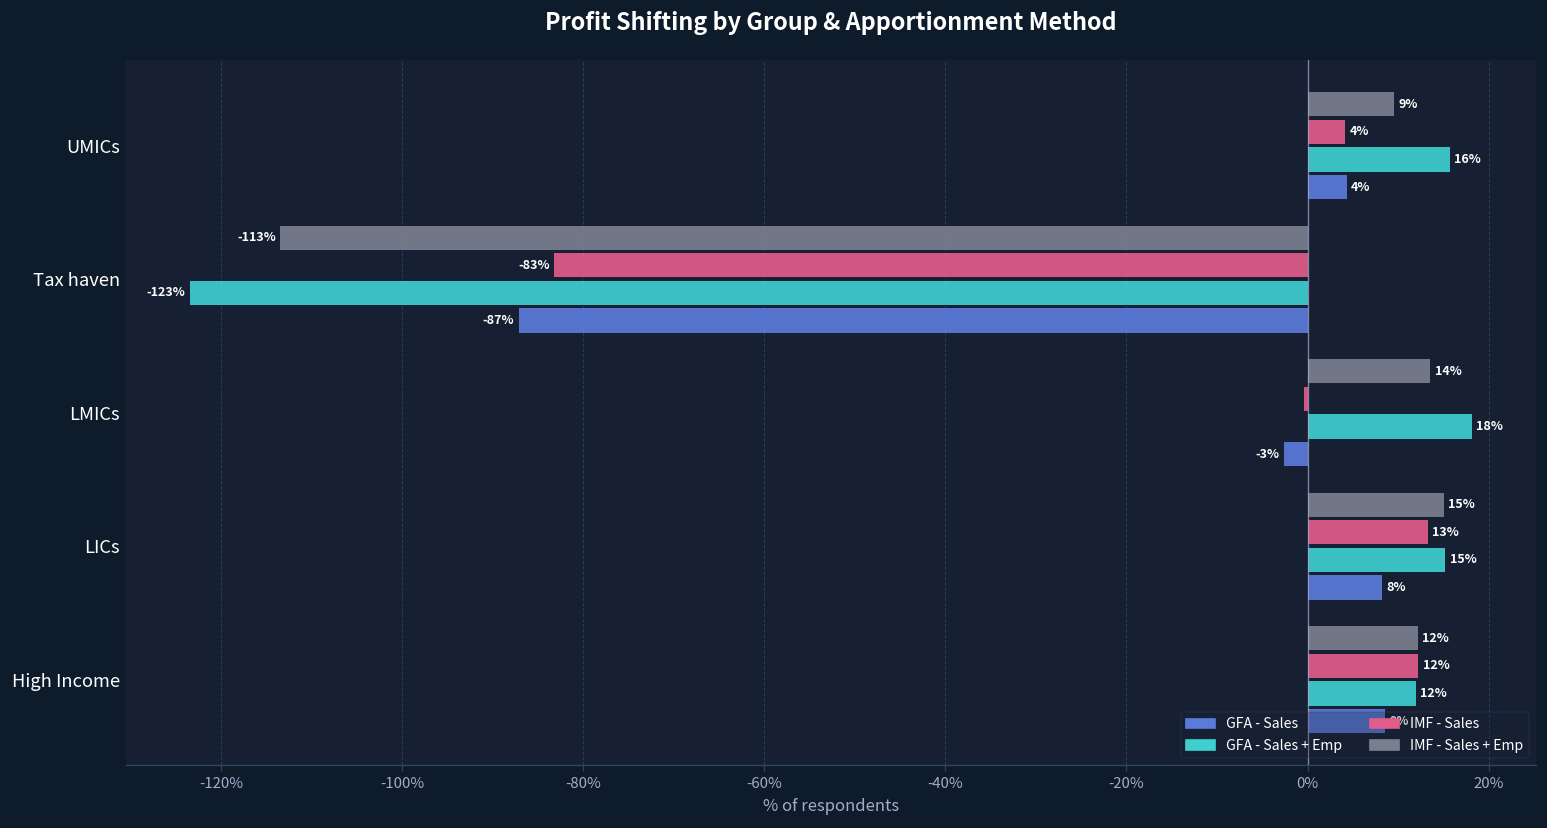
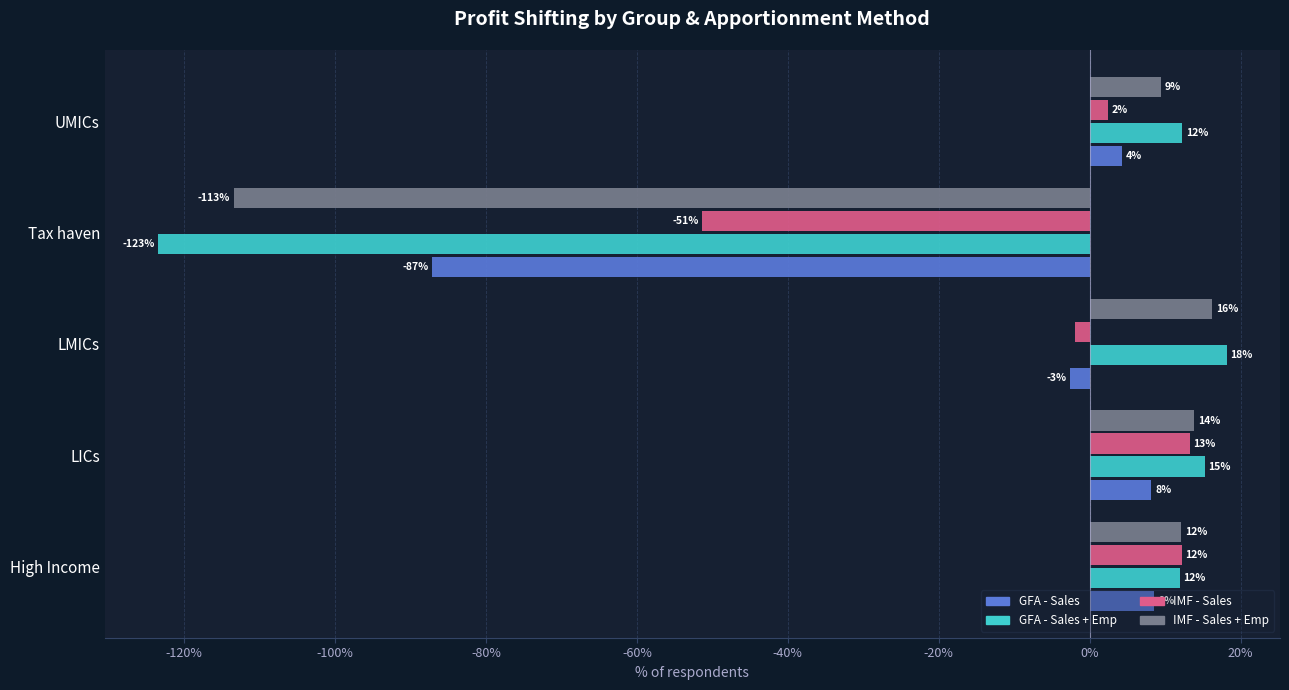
  {
    "GFA - Sales": {
      "UMICs": "4%",
      "Tax haven": "-87%",
      "LMICs": "-3%",
      "LICs": "8%"
    },
    "GFA - Sales + Emp": {
-     "UMICs": "16%",
+     "UMICs": "12%",
      "Tax haven": "-123%",
      "LMICs": "18%",
      "LICs": "15%",
      "High Income": "12%"
    },
    "IMF - Sales": {
-     "UMICs": "4%",
-     "Tax haven": "-83%",
-     "LMICs": "0%",
+     "UMICs": "2%",
+     "Tax haven": "-51%",
+     "LMICs": "-2%",
      "LICs": "13%",
      "High Income": "12%"
    },
    "IMF - Sales + Emp": {
      "UMICs": "9%",
      "Tax haven": "-113%",
-     "LMICs": "14%",
-     "LICs": "15%",
+     "LMICs": "16%",
+     "LICs": "14%",
      "High Income": "12%"
    }
  }
